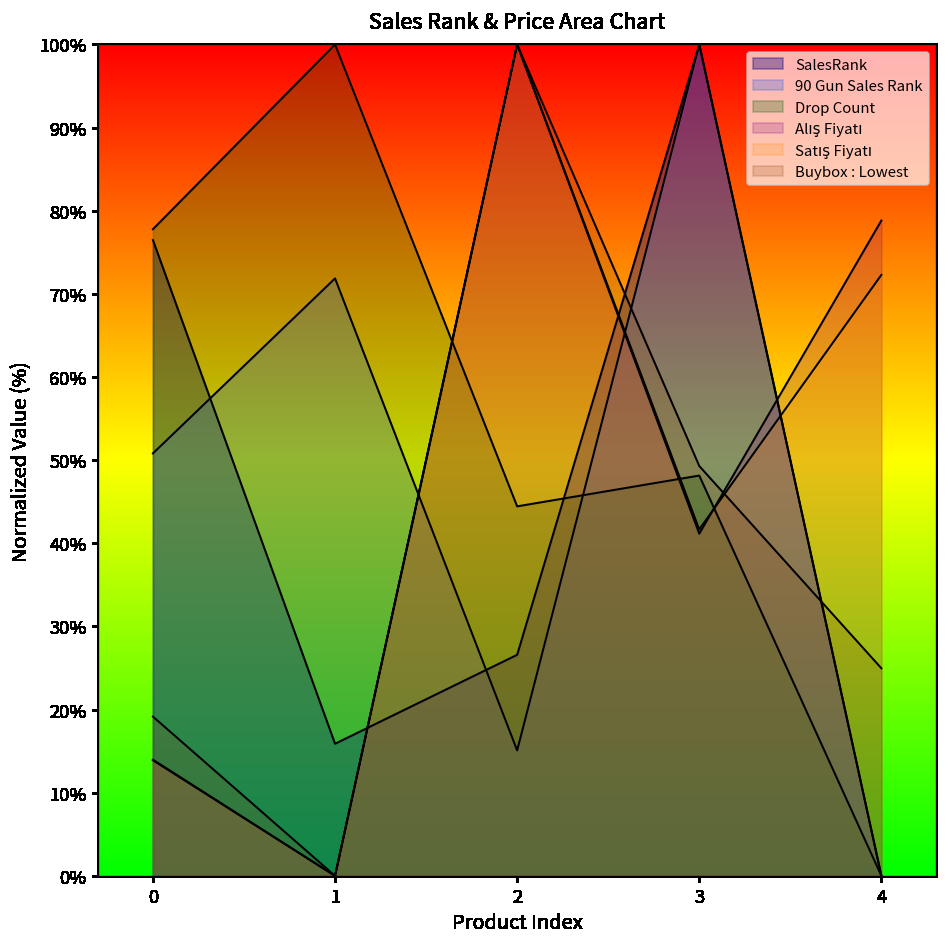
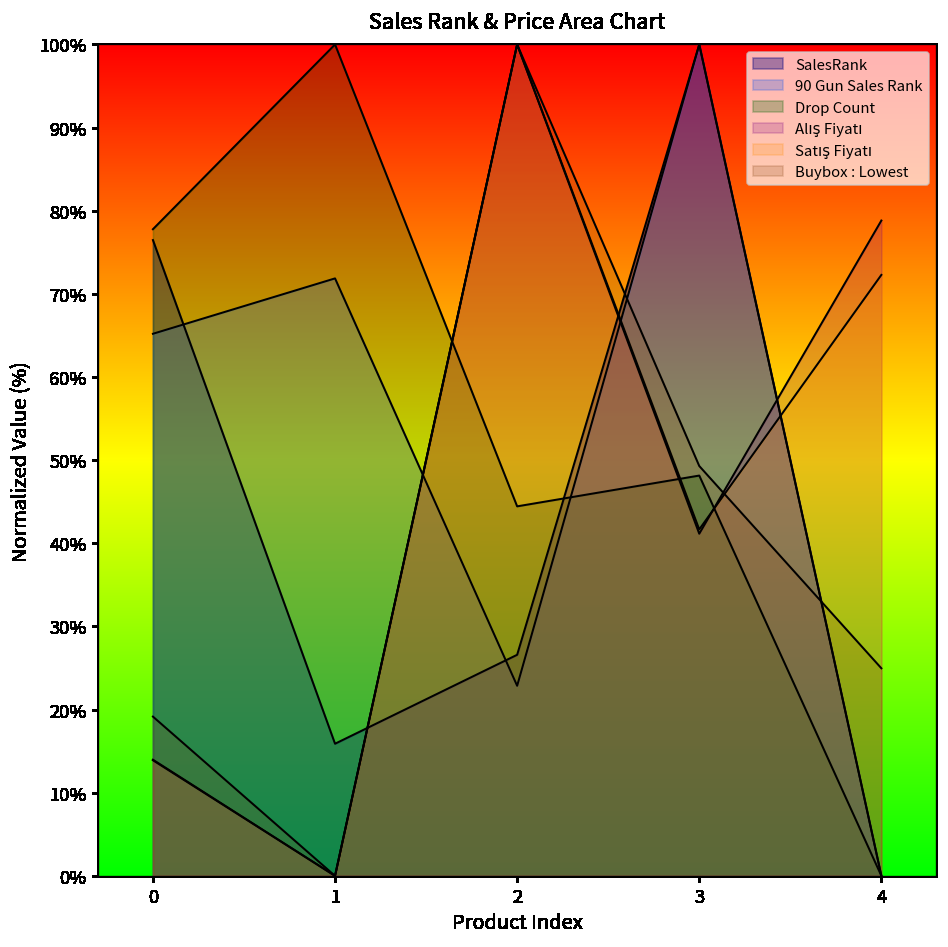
  {
    "90 Gun Sales Rank": {
-     "0": "51%",
+     "0": "65%",
      "1": "72%",
-     "2": "15%"
+     "2": "23%"
    }
  }
